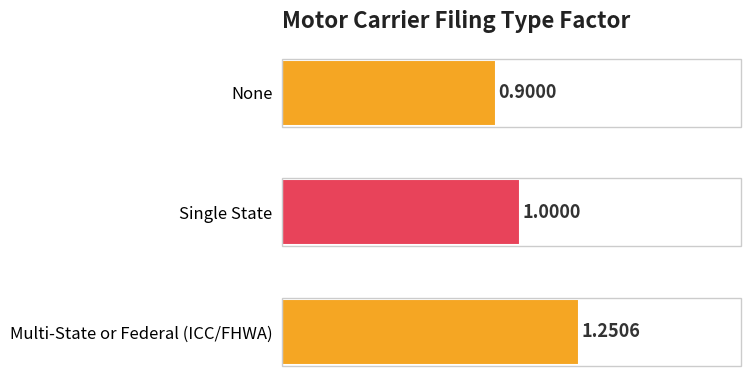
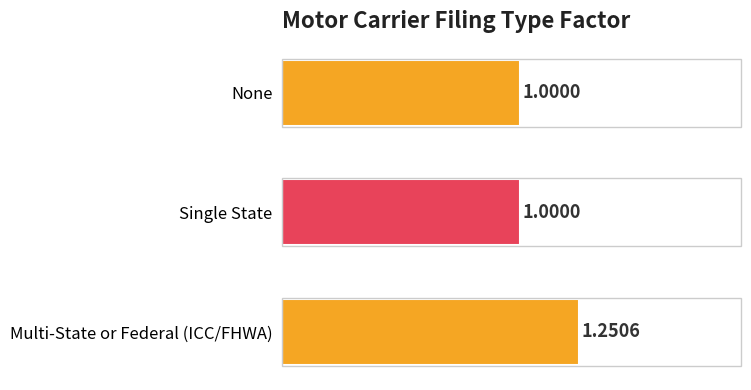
  {
-   "None": 0.9000,
+   "None": 1.0000,
    "Single State": 1.0000,
    "Multi-State or Federal (ICC/FHWA)": 1.2506
  }
